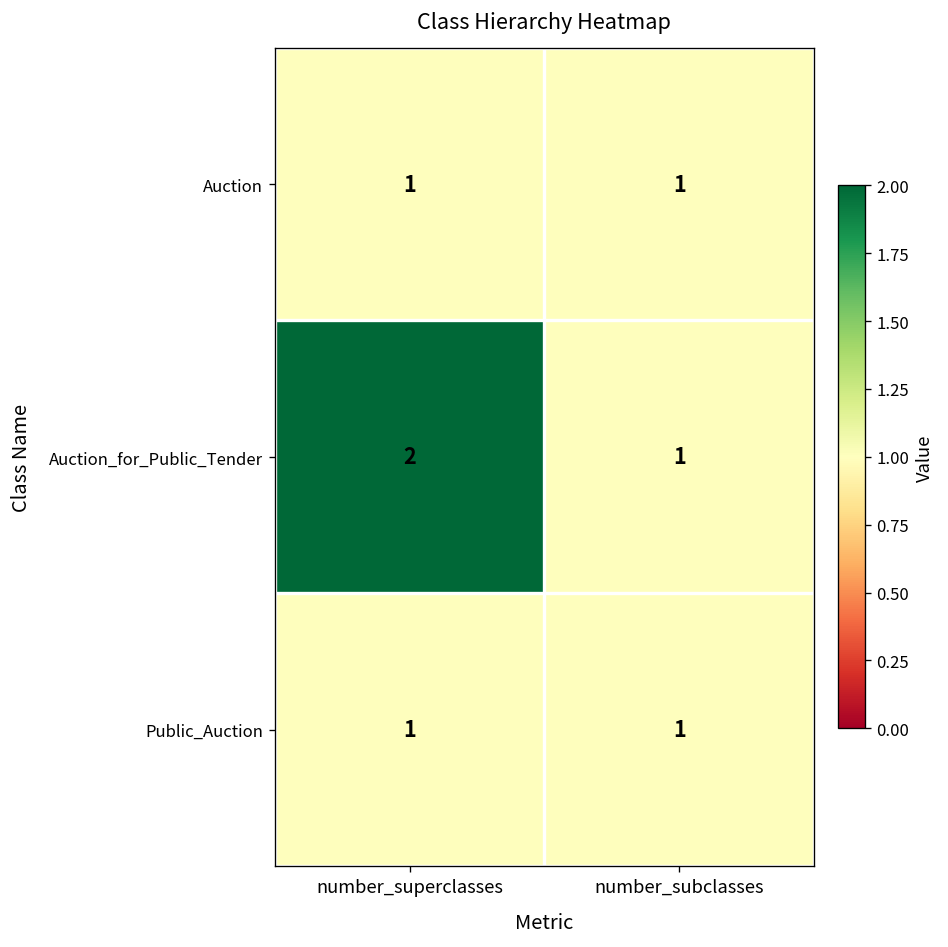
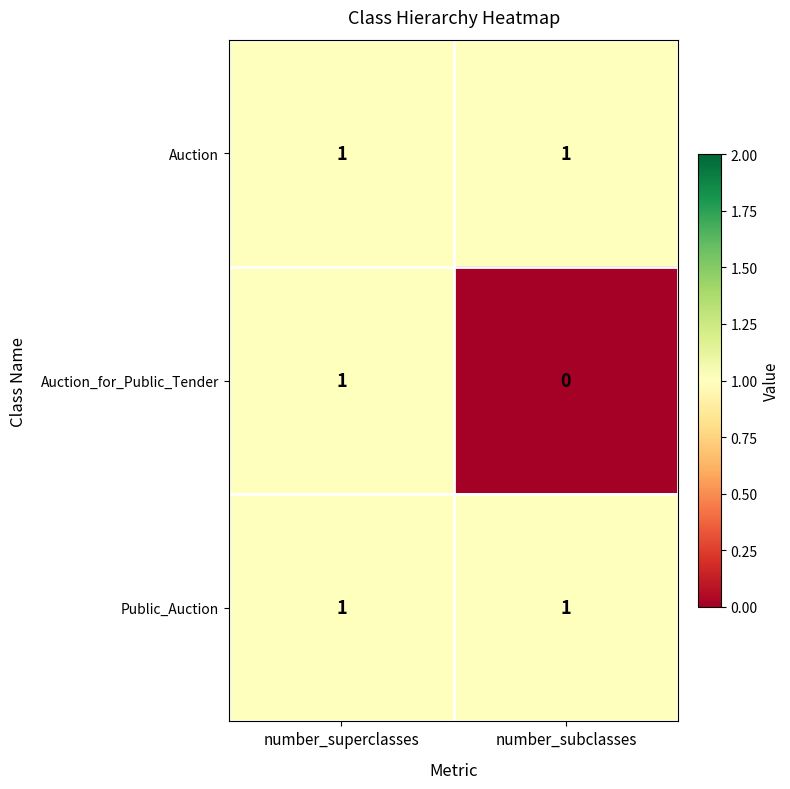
  {
    "Auction": {
      "number_superclasses": 1,
      "number_subclasses": 1
    },
    "Auction_for_Public_Tender": {
-     "number_superclasses": 2,
-     "number_subclasses": 1
+     "number_superclasses": 1,
+     "number_subclasses": 0
    },
    "Public_Auction": {
      "number_superclasses": 1,
      "number_subclasses": 1
    }
  }
